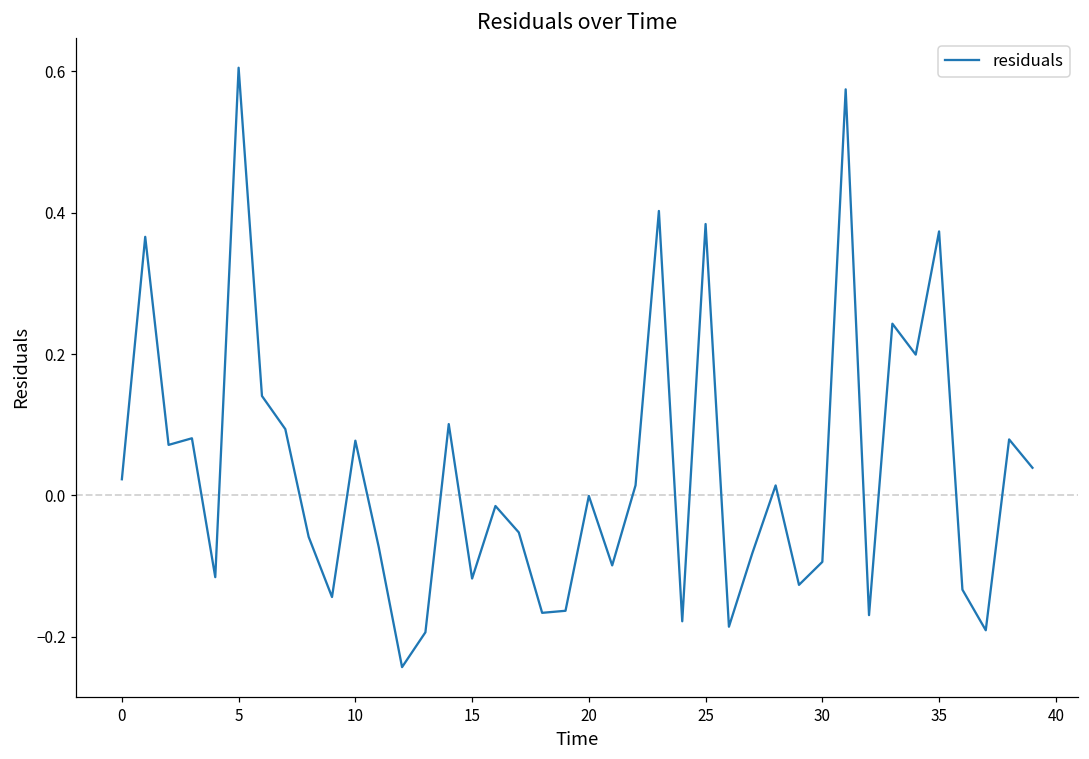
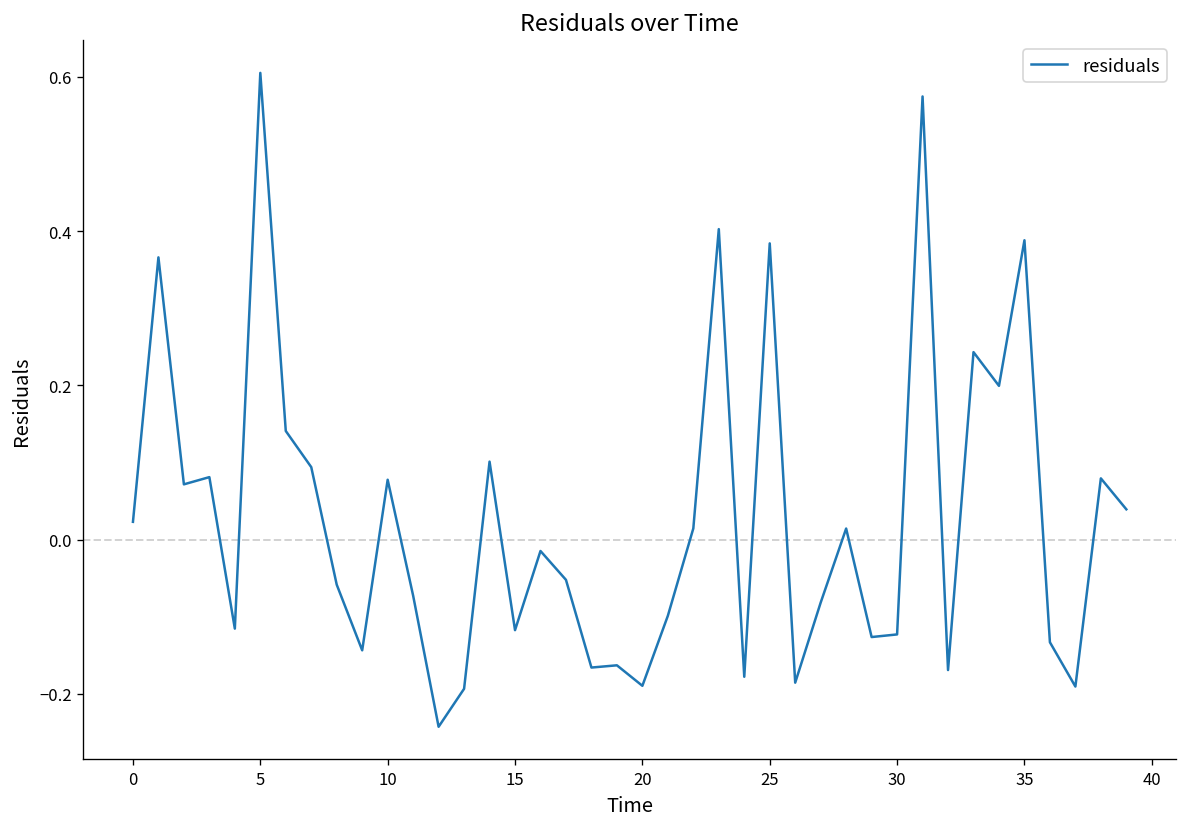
  {
    "0": 0.02,
    "5": 0.61,
    "10": 0.08,
    "15": -0.12,
-   "20": 0.00,
+   "20": -0.19,
    "25": 0.38,
-   "30": -0.09,
-   "35": 0.37
+   "30": -0.12,
+   "35": 0.39
  }
